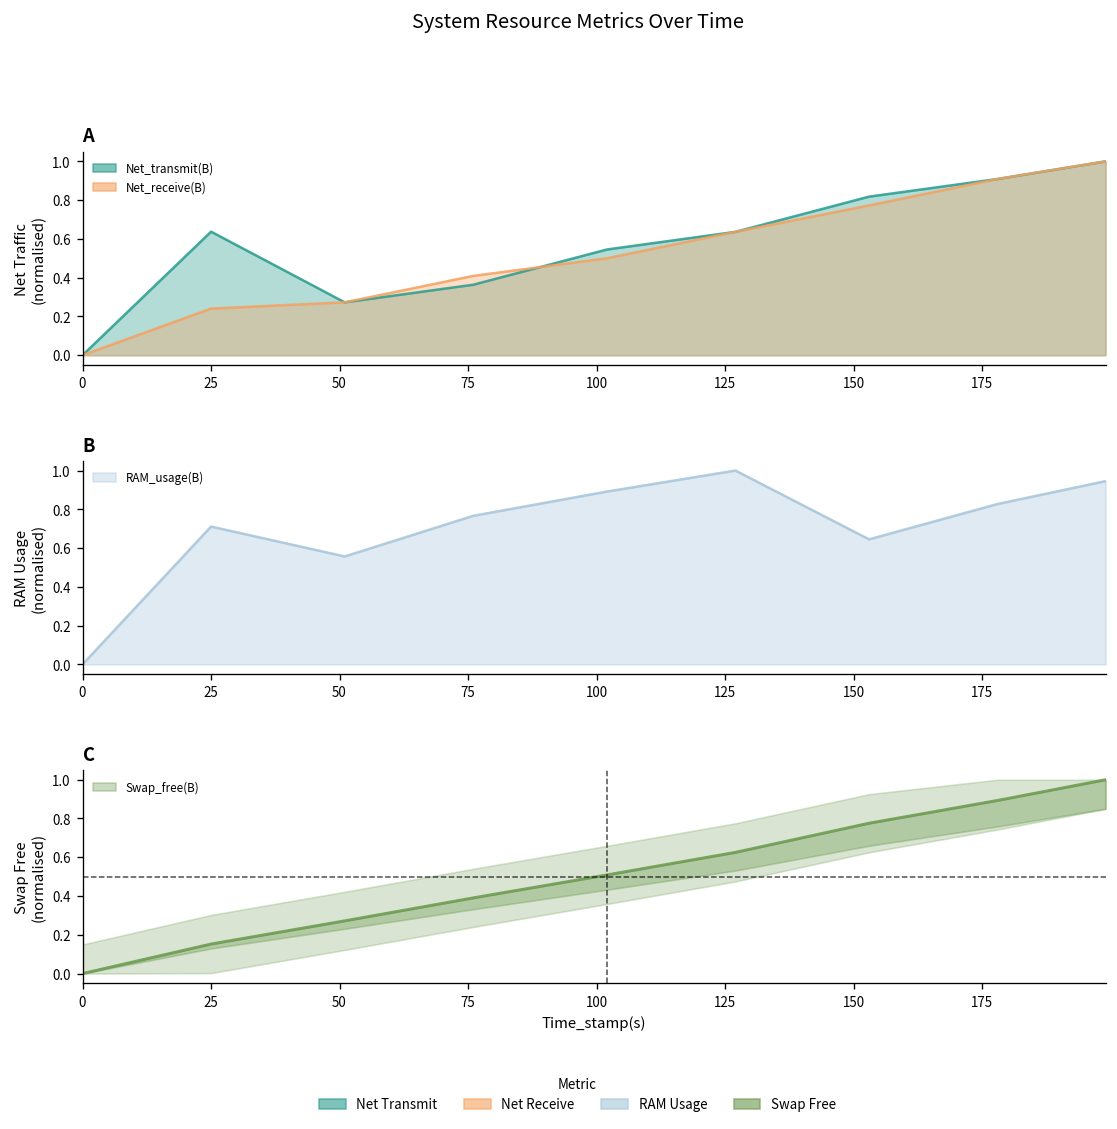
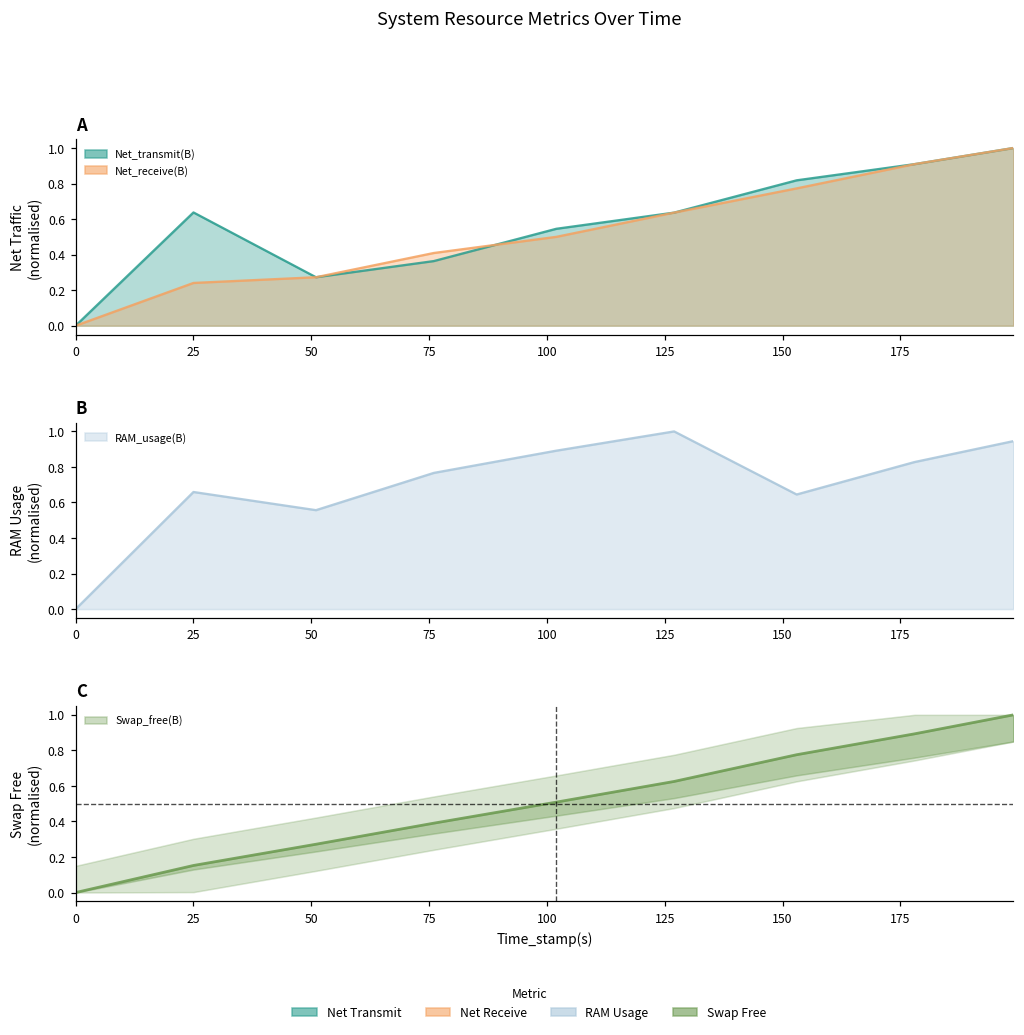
  {
    "A": {
      "Net_transmit(B)": {
        "25": 0.64
      },
      "Net_receive(B)": {
        "25": 0.24
      }
    },
    "B": {
      "0": 0.00,
-     "25": 0.71
+     "25": 0.66
    }
  }
